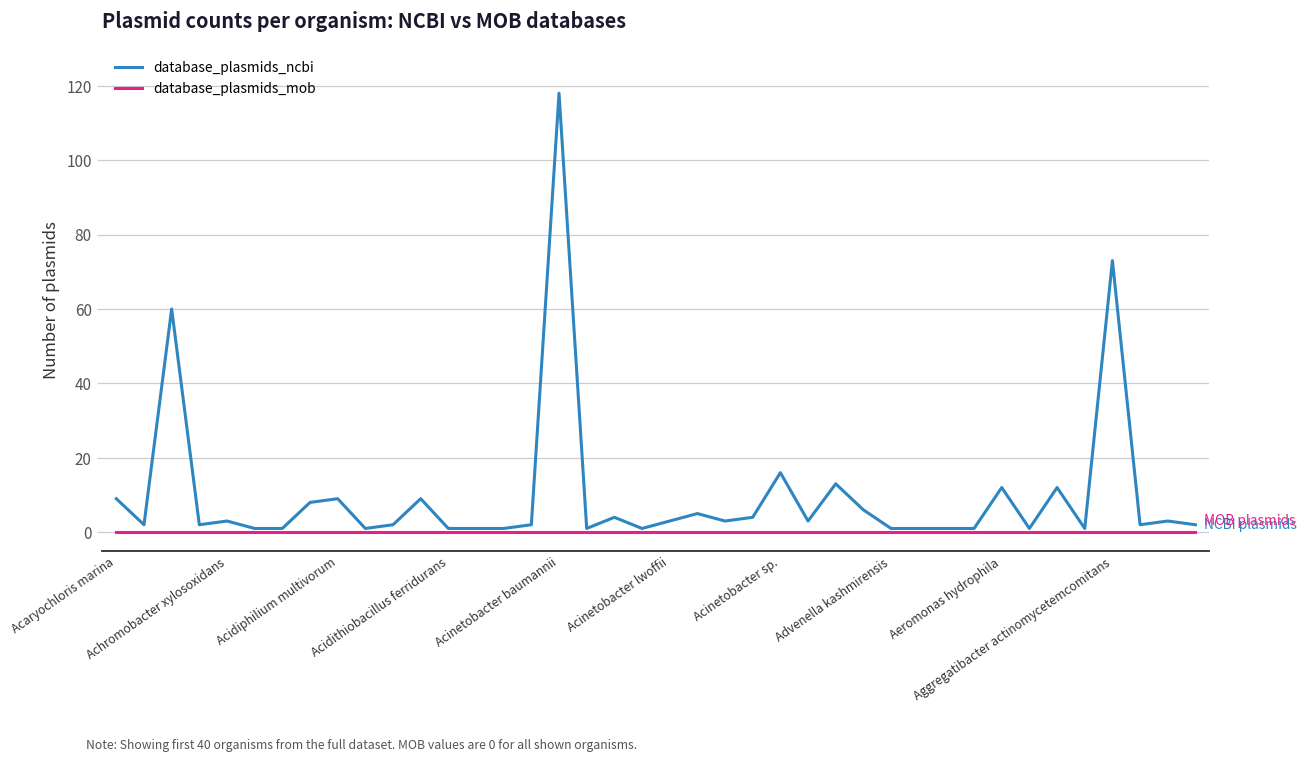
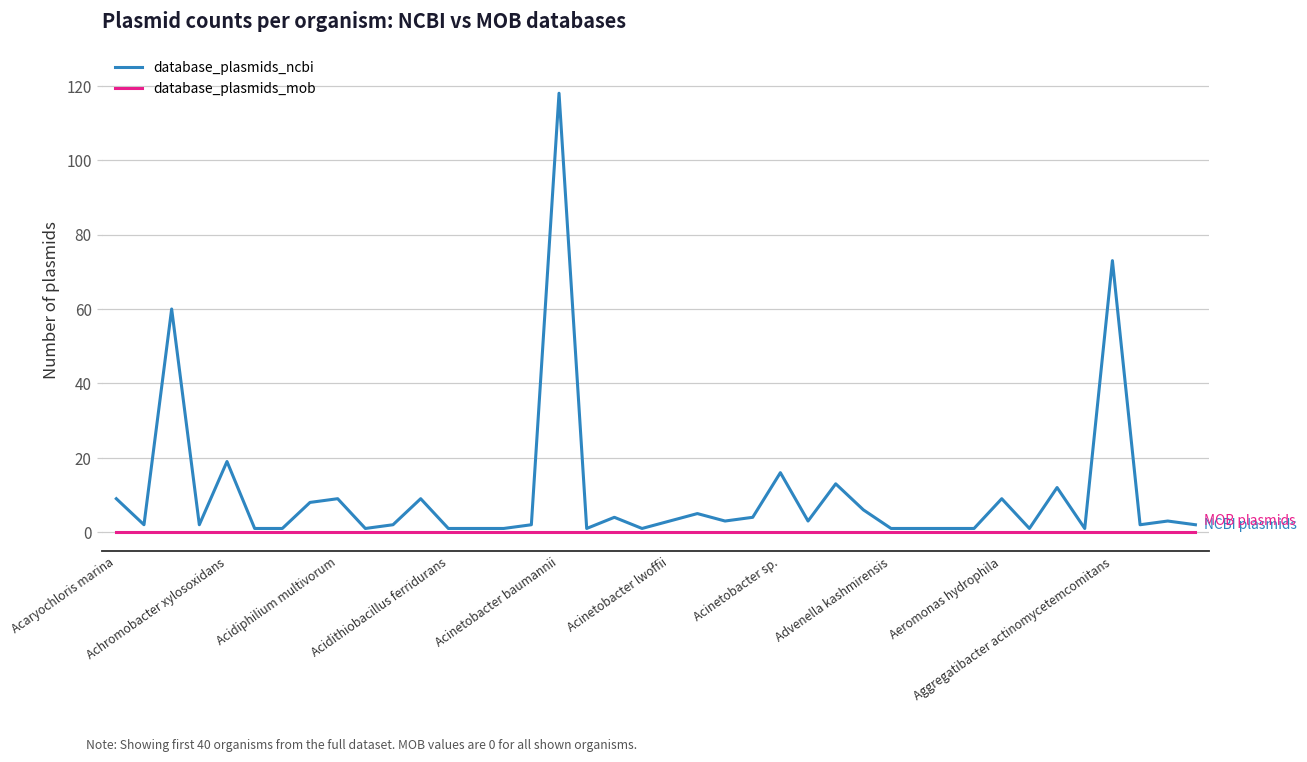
  {
    "database_plasmids_ncbi": {
      "Acaryochloris marina": 9,
-     "Achromobacter xylosoxidans": 3,
+     "Achromobacter xylosoxidans": 19,
      "Acidiphilium multivorum": 9,
      "Acidithiobacillus ferridurans": 1,
      "Acinetobacter baumannii": 118,
      "Acinetobacter lwoffii": 3,
      "Acinetobacter sp.": 16,
      "Advenella kashmirensis": 1,
-     "Aeromonas hydrophila": 12,
+     "Aeromonas hydrophila": 9,
      "Aggregatibacter actinomycetemcomitans": 73
    },
    "database_plasmids_mob": {
      "Acaryochloris marina": 0,
      "Achromobacter xylosoxidans": 0,
      "Acidiphilium multivorum": 0,
      "Acidithiobacillus ferridurans": 0,
      "Acinetobacter baumannii": 0,
      "Acinetobacter lwoffii": 0,
      "Acinetobacter sp.": 0,
      "Advenella kashmirensis": 0,
      "Aeromonas hydrophila": 0,
      "Aggregatibacter actinomycetemcomitans": 0
    }
  }
